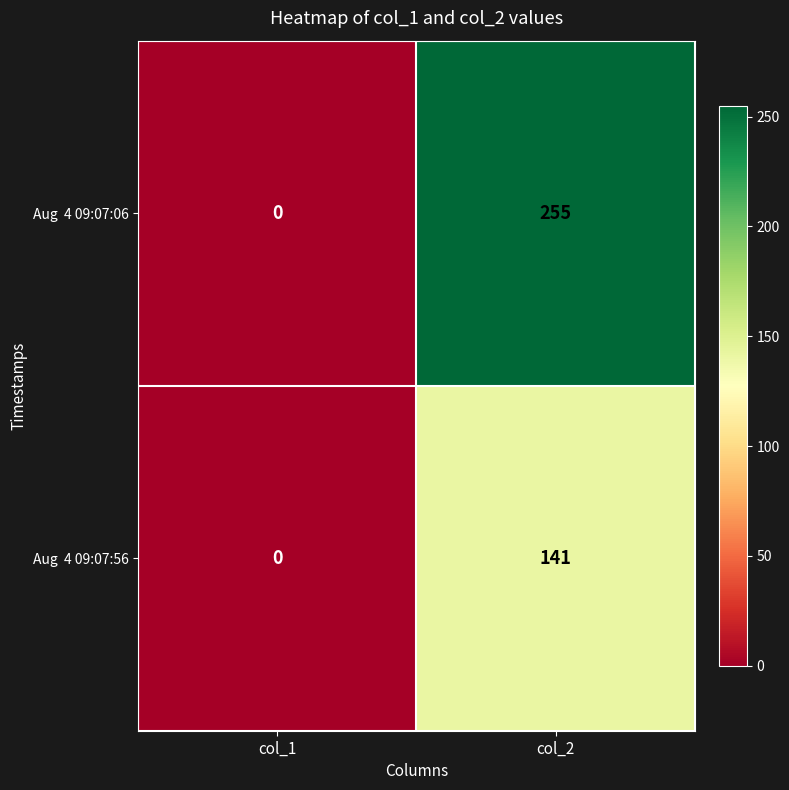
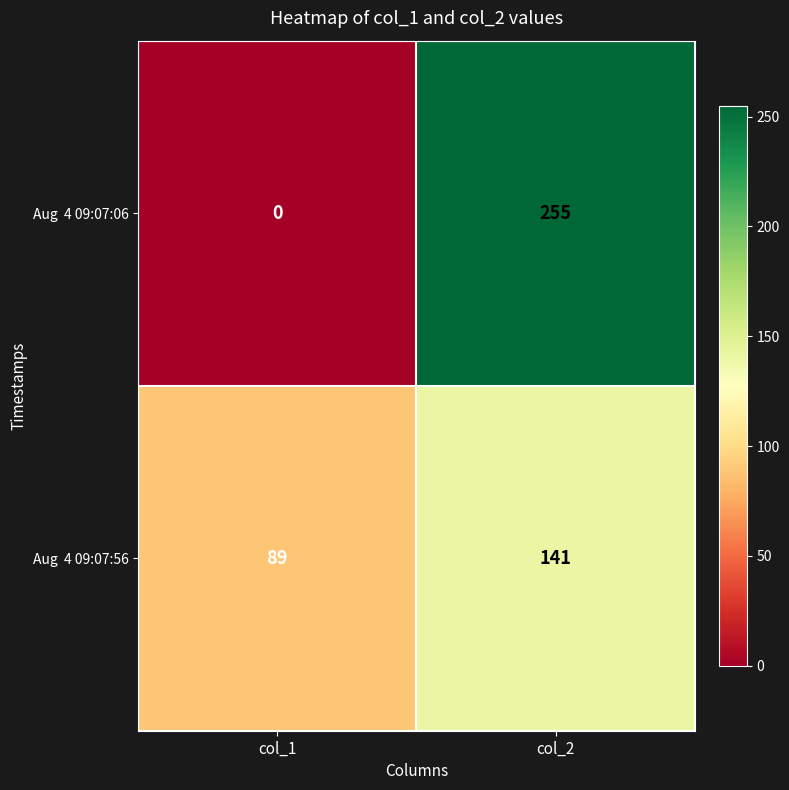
  {
    "Aug 4 09:07:06": {
      "col_1": 0,
      "col_2": 255
    },
    "Aug 4 09:07:56": {
-     "col_1": 0,
+     "col_1": 89,
      "col_2": 141
    }
  }
